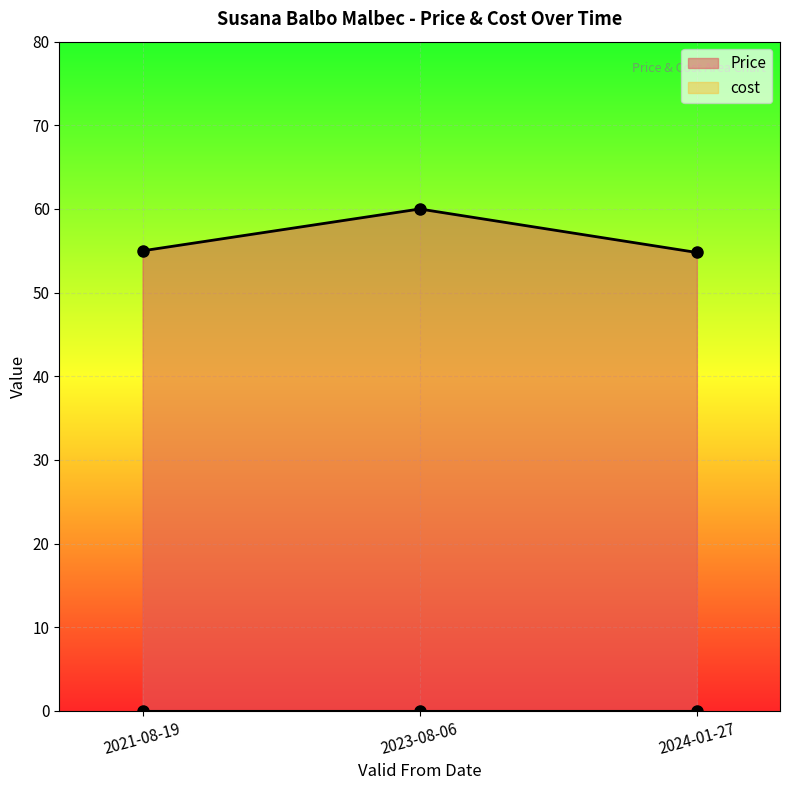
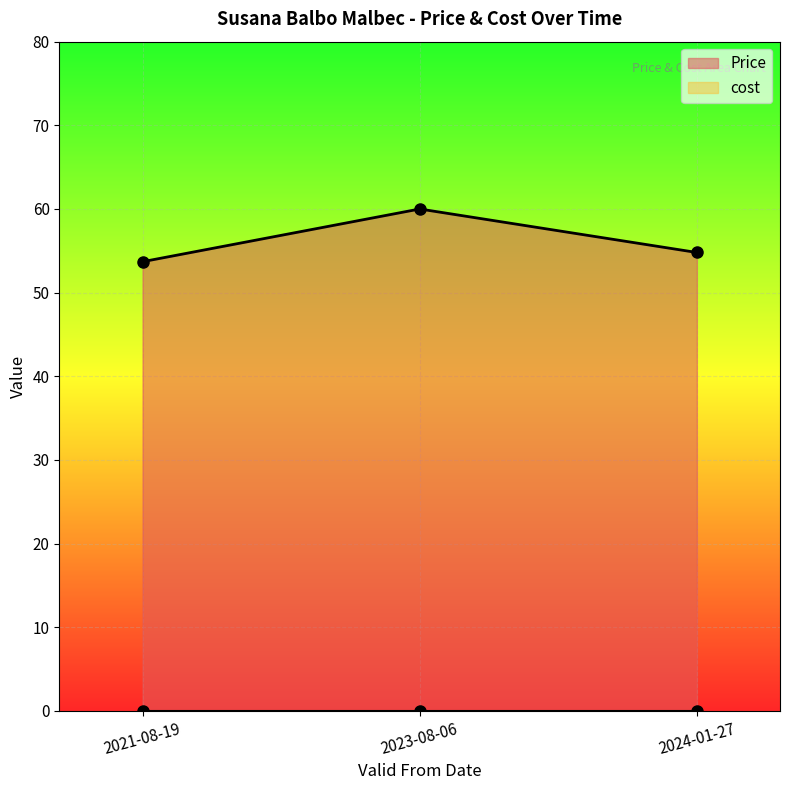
  {
    "Price": {
-     "2021-08-19": 55,
+     "2021-08-19": 54,
      "2023-08-06": 60,
      "2024-01-27": 55
    },
    "cost": {
      "2021-08-19": 0,
      "2023-08-06": 0,
      "2024-01-27": 0
    }
  }
